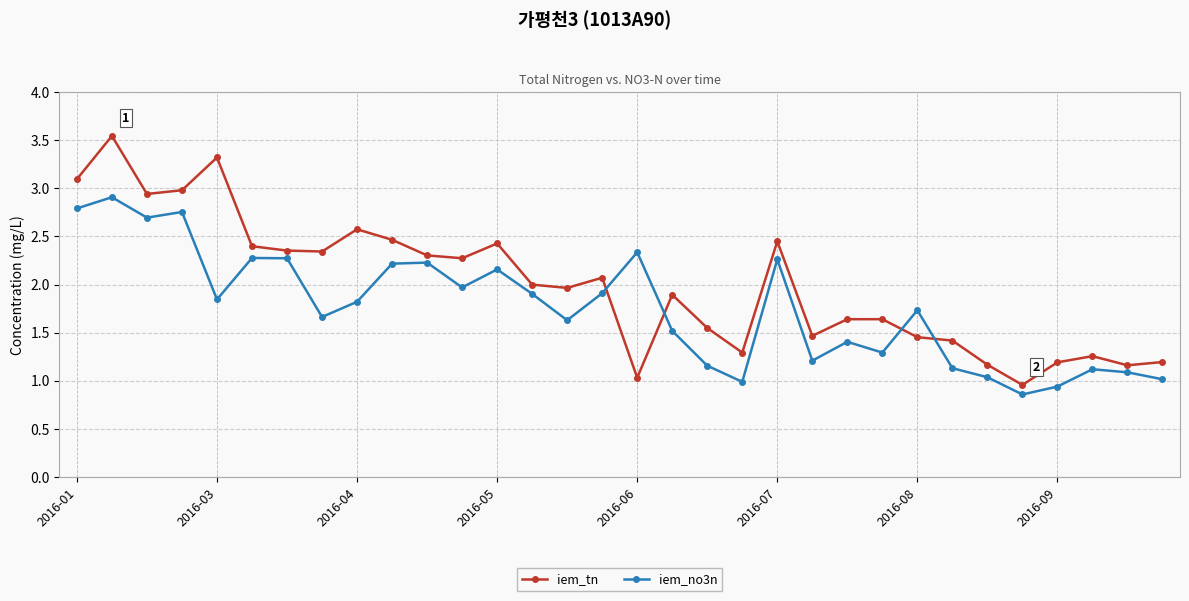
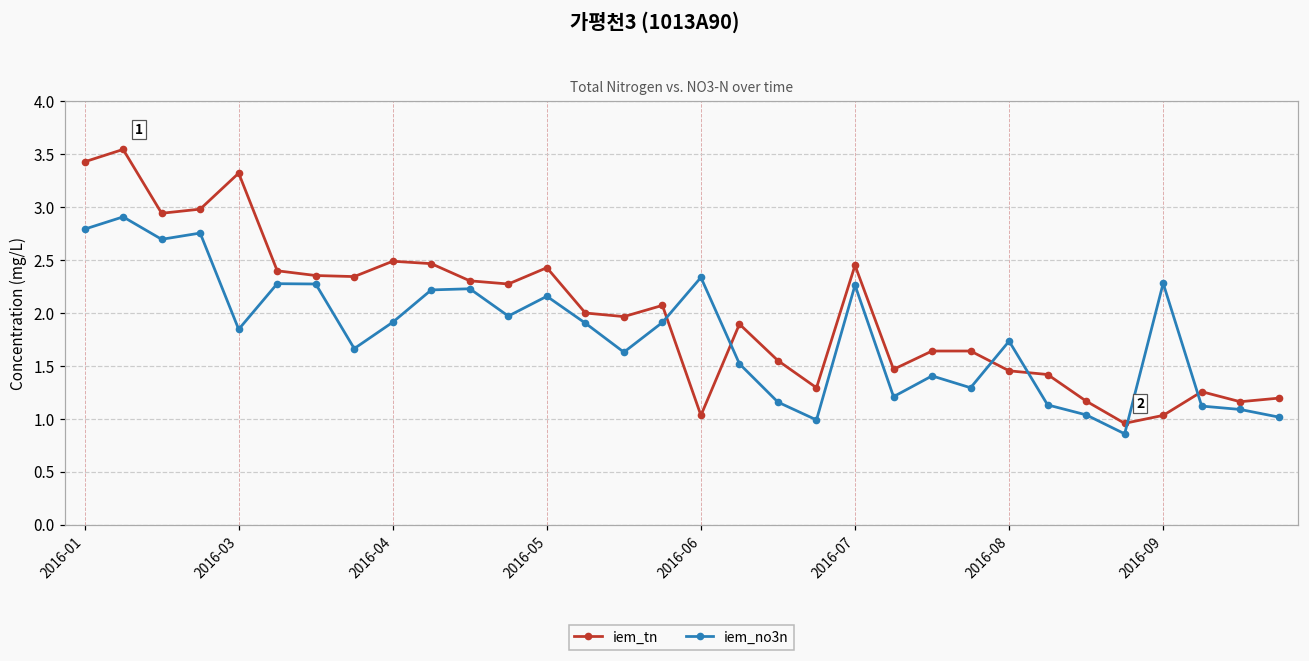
  {
    "iem_tn": {
-     "2016-01": 3.1,
+     "2016-01": 3.4,
      "2016-03": 3.3,
-     "2016-04": 2.6,
+     "2016-04": 2.5,
      "2016-05": 2.4,
      "2016-06": 1.0,
      "2016-07": 2.4,
      "2016-08": 1.5,
-     "2016-09": 1.2
+     "2016-09": 1.0
    },
    "iem_no3n": {
      "2016-01": 2.8,
      "2016-03": 1.8,
-     "2016-04": 1.8,
+     "2016-04": 1.9,
      "2016-05": 2.2,
      "2016-06": 2.3,
      "2016-07": 2.3,
      "2016-08": 1.7,
-     "2016-09": 0.9
+     "2016-09": 2.3
    }
  }
